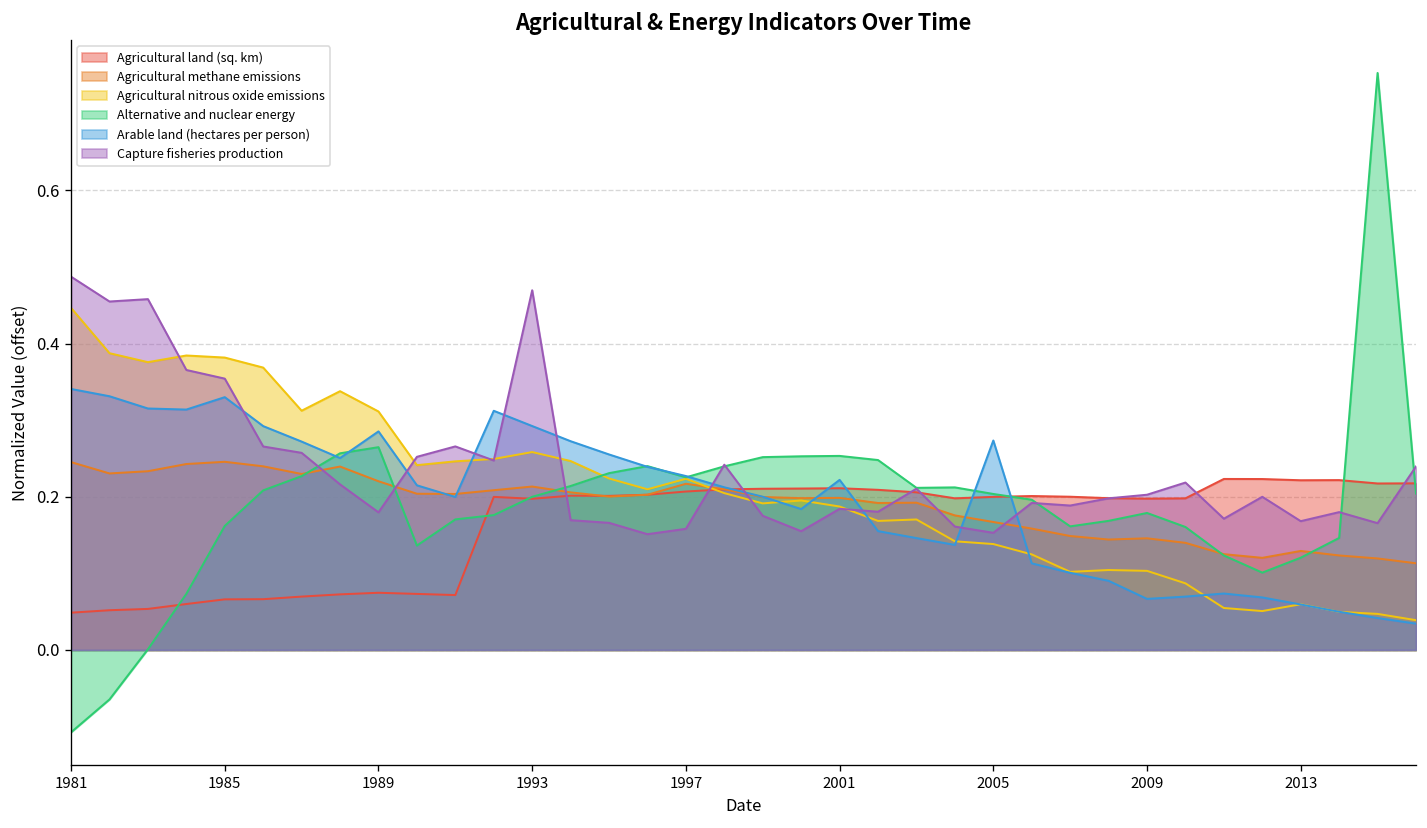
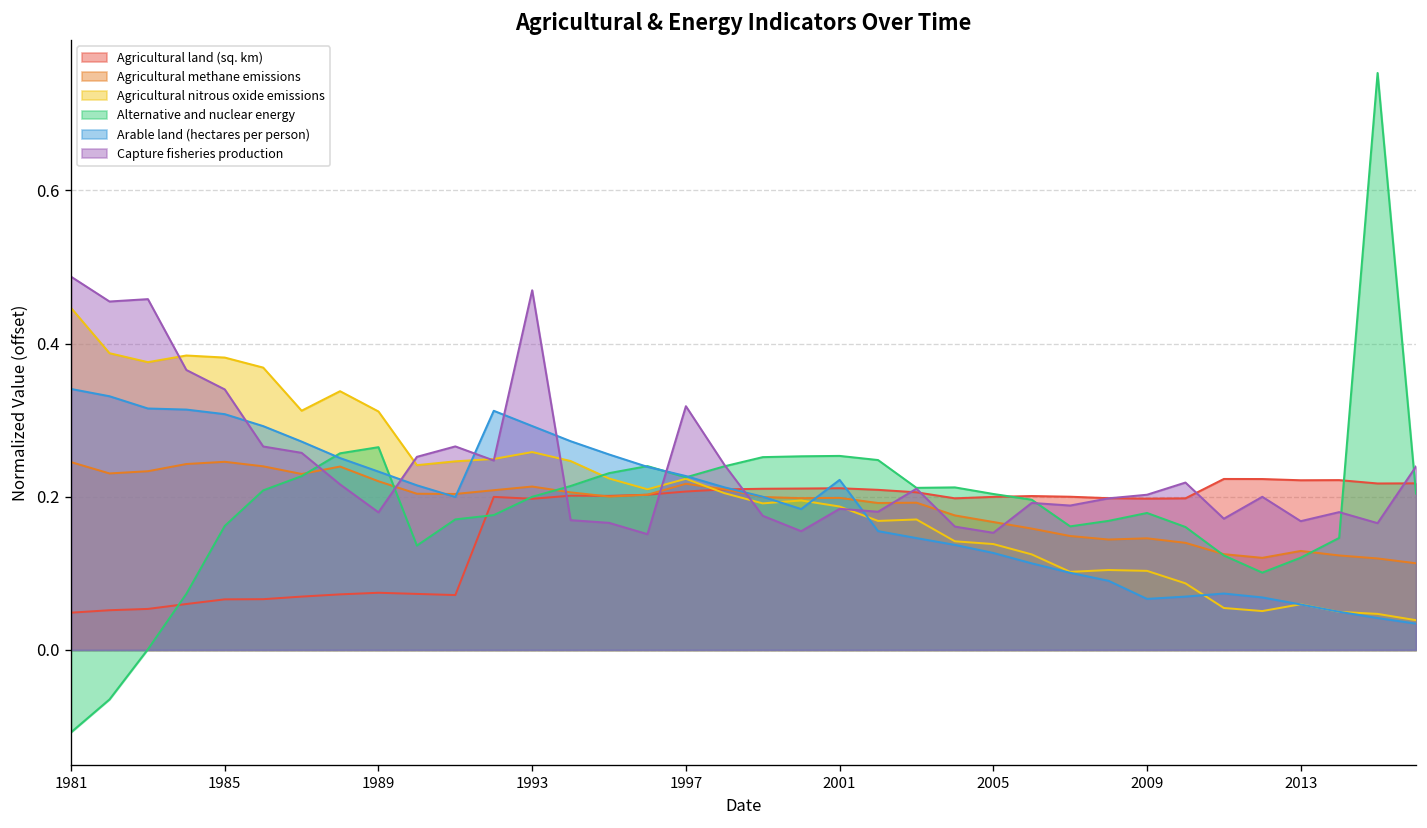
  {
    "Arable land (hectares per person)": {
      "1981": 0.34,
-     "1985": 0.33,
-     "1989": 0.29,
+     "1985": 0.31,
+     "1989": 0.23,
      "1993": 0.29,
      "2001": 0.22,
-     "2005": 0.27,
+     "2005": 0.13,
      "2009": 0.07
    },
    "Capture fisheries production": {
      "1981": 0.49,
-     "1985": 0.35,
+     "1985": 0.34,
      "1989": 0.18,
      "1993": 0.47,
-     "1997": 0.16,
+     "1997": 0.32,
      "2005": 0.15,
      "2009": 0.20,
      "2013": 0.17
    }
  }
